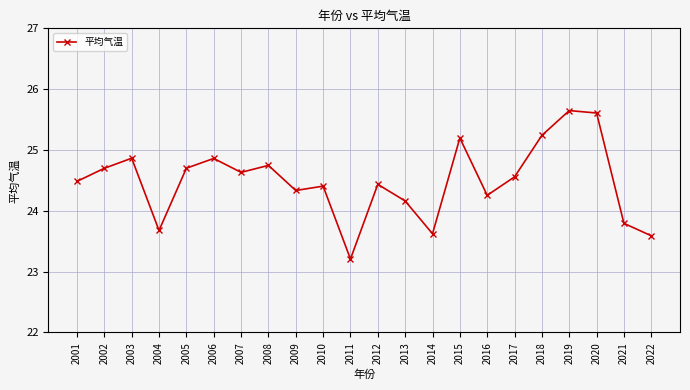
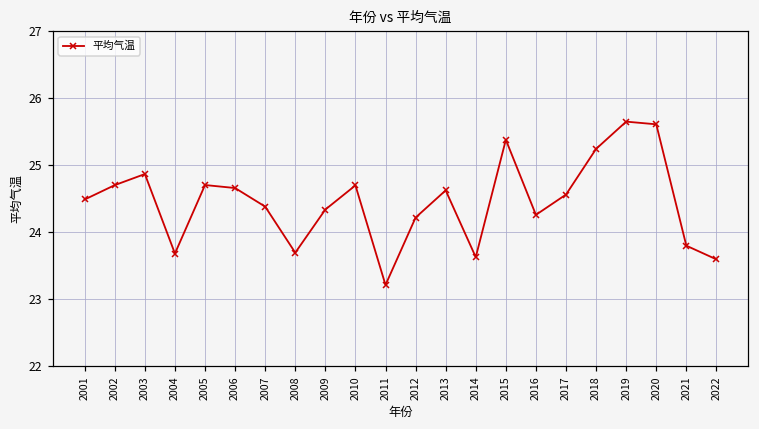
  {
    "2001": 24.5,
    "2002": 24.7,
    "2003": 24.9,
    "2004": 23.7,
    "2005": 24.7,
-   "2006": 24.9,
-   "2007": 24.6,
-   "2008": 24.7,
+   "2006": 24.7,
+   "2007": 24.4,
+   "2008": 23.7,
    "2009": 24.3,
-   "2010": 24.4,
+   "2010": 24.7,
    "2011": 23.2,
-   "2012": 24.4,
-   "2013": 24.2,
+   "2012": 24.2,
+   "2013": 24.6,
    "2014": 23.6,
-   "2015": 25.2,
+   "2015": 25.4,
    "2016": 24.3,
    "2017": 24.6,
    "2018": 25.2,
    "2019": 25.6,
    "2020": 25.6,
    "2021": 23.8,
    "2022": 23.6
  }
